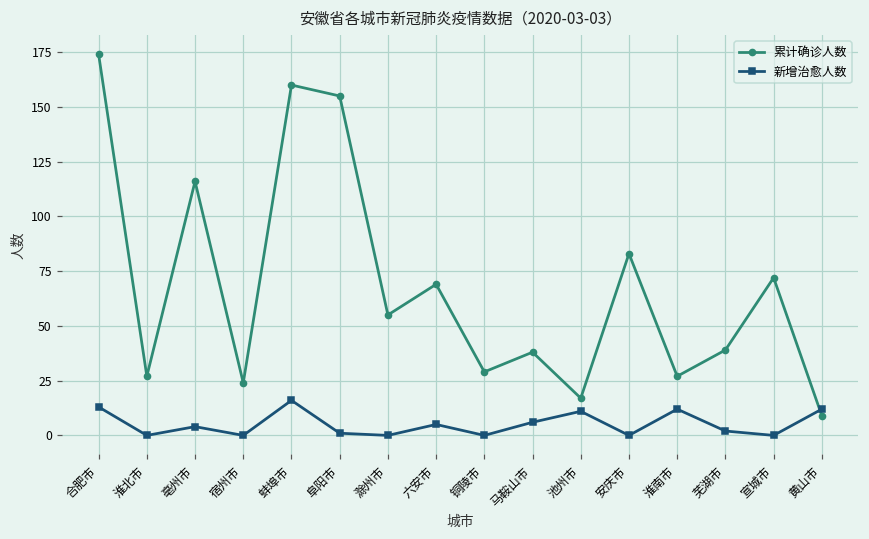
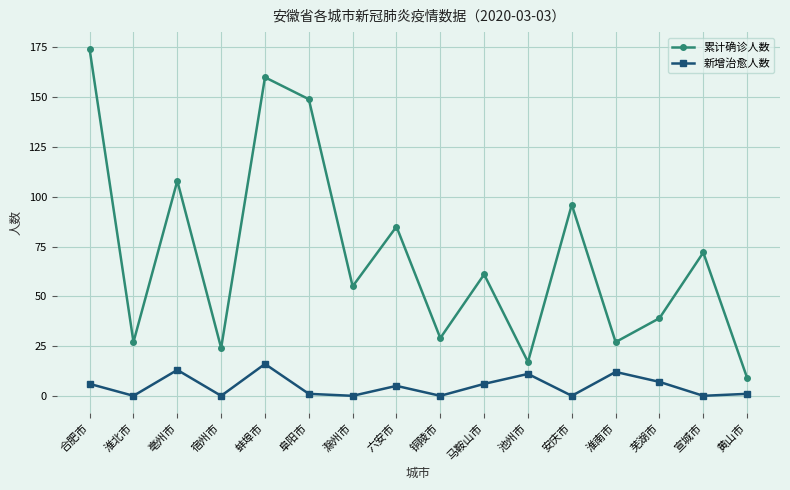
  {
    "累计确诊人数": {
      "合肥市": 174,
      "淮北市": 27,
-     "亳州市": 116,
+     "亳州市": 108,
      "宿州市": 24,
      "蚌埠市": 160,
-     "阜阳市": 155,
+     "阜阳市": 149,
      "滁州市": 55,
-     "六安市": 69,
+     "六安市": 85,
      "铜陵市": 29,
-     "马鞍山市": 38,
+     "马鞍山市": 61,
      "池州市": 17,
-     "安庆市": 83,
+     "安庆市": 96,
      "淮南市": 27,
      "芜湖市": 39,
      "宣城市": 72,
      "黄山市": 9
    },
    "新增治愈人数": {
-     "合肥市": 13,
+     "合肥市": 6,
      "淮北市": 0,
-     "亳州市": 4,
+     "亳州市": 13,
      "宿州市": 0,
      "蚌埠市": 16,
      "阜阳市": 1,
      "滁州市": 0,
      "六安市": 5,
      "铜陵市": 0,
      "马鞍山市": 6,
      "池州市": 11,
      "安庆市": 0,
      "淮南市": 12,
-     "芜湖市": 2,
+     "芜湖市": 7,
      "宣城市": 0,
-     "黄山市": 12
+     "黄山市": 1
    }
  }
